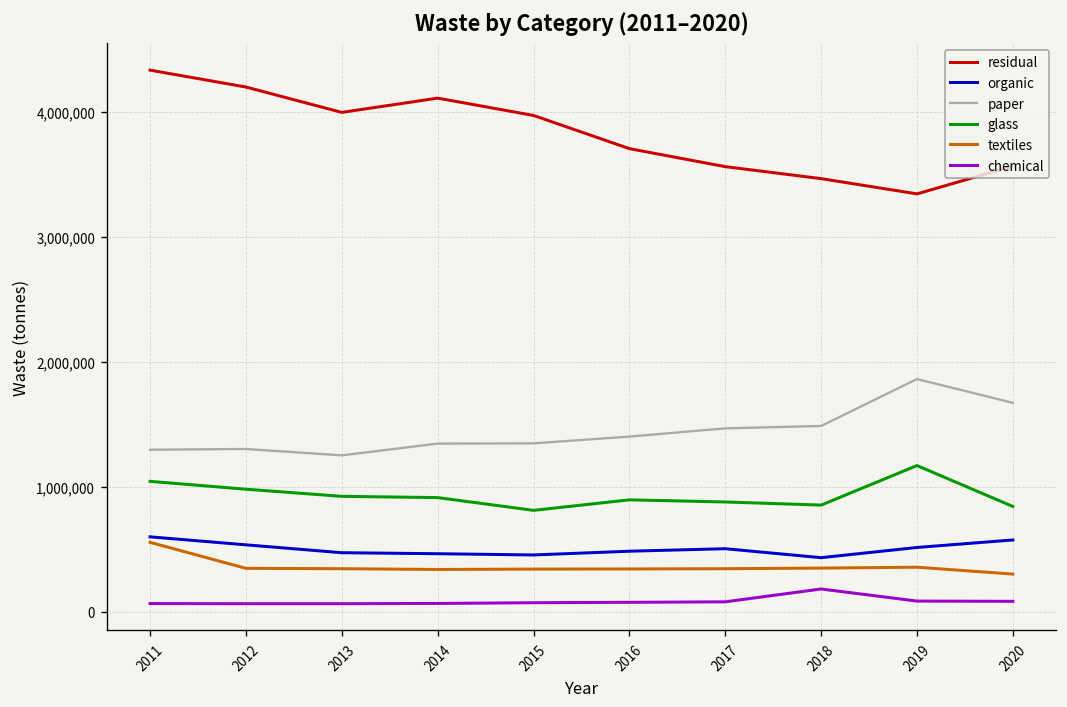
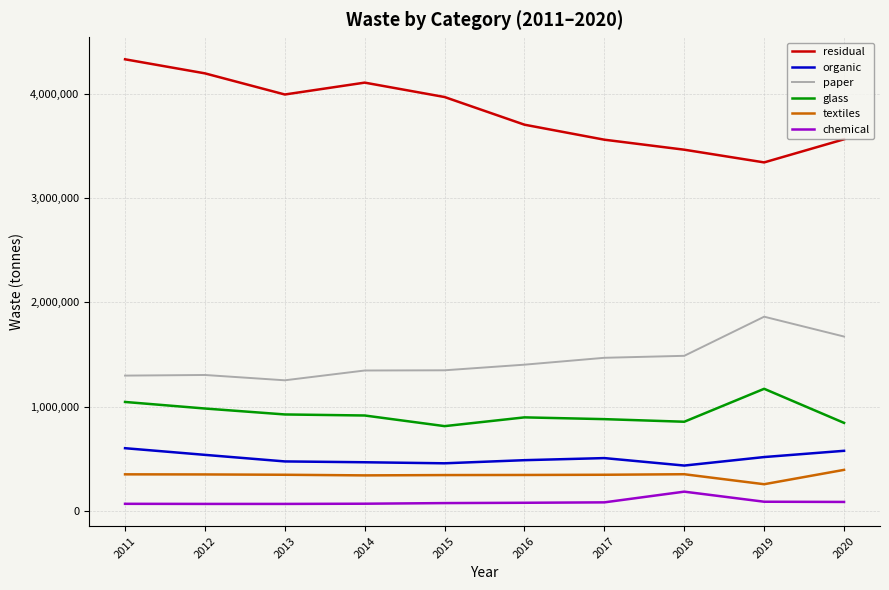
  {
    "residual": {
      "2011": "4,330,000",
      "2012": "4,200,000",
      "2013": "4,000,000",
      "2014": "4,110,000",
      "2015": "3,970,000",
      "2016": "3,710,000",
      "2017": "3,560,000",
      "2018": "3,470,000",
      "2019": "3,340,000"
    },
    "organic": {
      "2011": "600,000",
      "2012": "540,000",
      "2013": "470,000",
      "2014": "470,000",
      "2015": "460,000",
      "2016": "490,000",
      "2017": "510,000",
      "2018": "430,000",
      "2019": "520,000",
      "2020": "580,000"
    },
    "paper": {
      "2011": "1,300,000",
      "2012": "1,300,000",
      "2013": "1,250,000",
      "2014": "1,350,000",
      "2015": "1,350,000",
      "2016": "1,400,000",
      "2017": "1,470,000",
      "2018": "1,490,000",
      "2019": "1,860,000",
      "2020": "1,670,000"
    },
    "glass": {
      "2011": "1,040,000",
      "2012": "980,000",
      "2013": "920,000",
      "2014": "910,000",
      "2015": "810,000",
      "2016": "900,000",
      "2017": "880,000",
      "2018": "850,000",
      "2019": "1,170,000",
      "2020": "840,000"
    },
    "textiles": {
-     "2011": "560,000",
+     "2011": "350,000",
      "2012": "350,000",
      "2013": "350,000",
      "2014": "340,000",
      "2015": "340,000",
      "2016": "340,000",
      "2017": "350,000",
      "2018": "350,000",
-     "2019": "360,000",
-     "2020": "300,000"
+     "2019": "250,000",
+     "2020": "390,000"
    },
    "chemical": {
      "2011": "70,000",
      "2012": "70,000",
      "2013": "70,000",
      "2014": "70,000",
      "2015": "70,000",
      "2016": "80,000",
      "2017": "80,000",
      "2018": "180,000",
      "2019": "90,000",
      "2020": "80,000"
    }
  }
